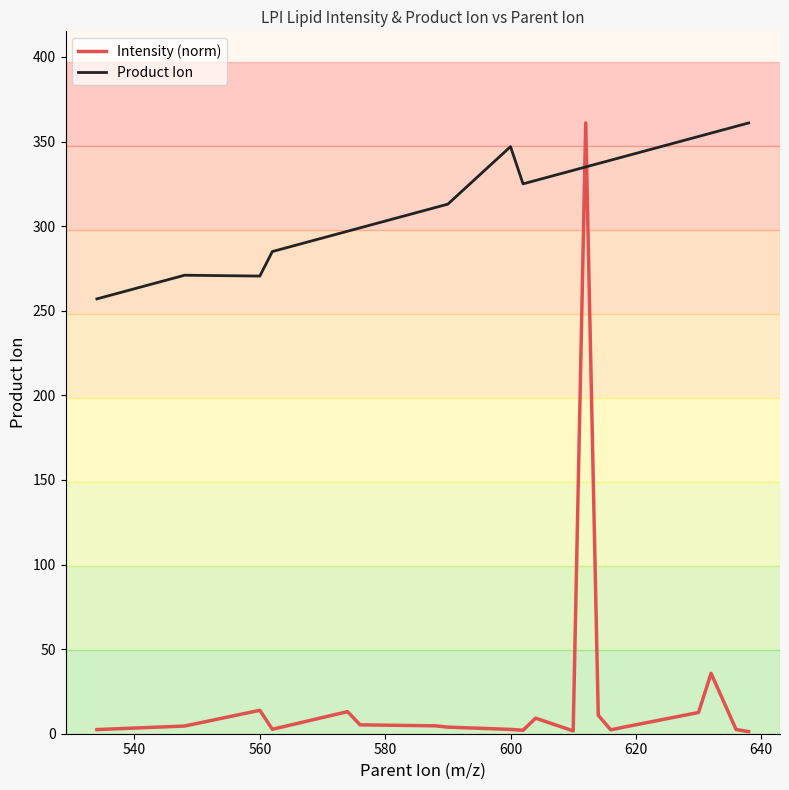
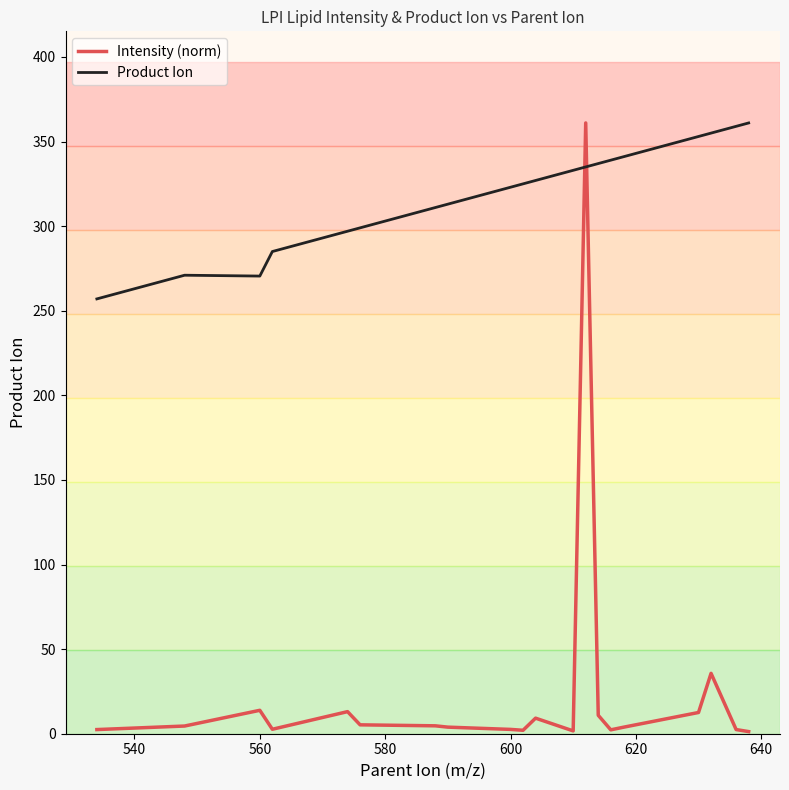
  {
    "Intensity (norm)": {
      "560": 14,
      "600": 3
    },
    "Product Ion": {
      "560": 271,
-     "600": 347
+     "600": 323
    }
  }
